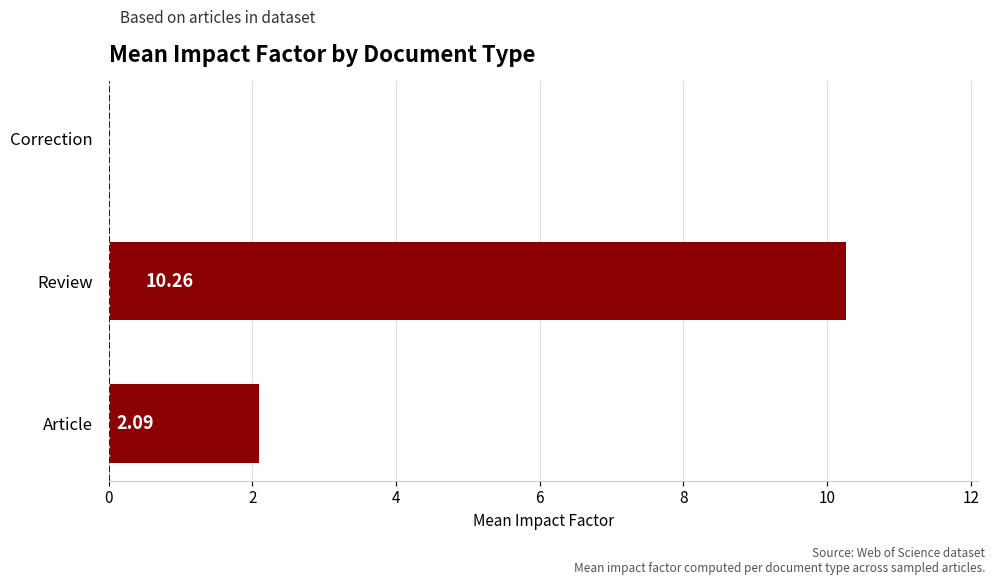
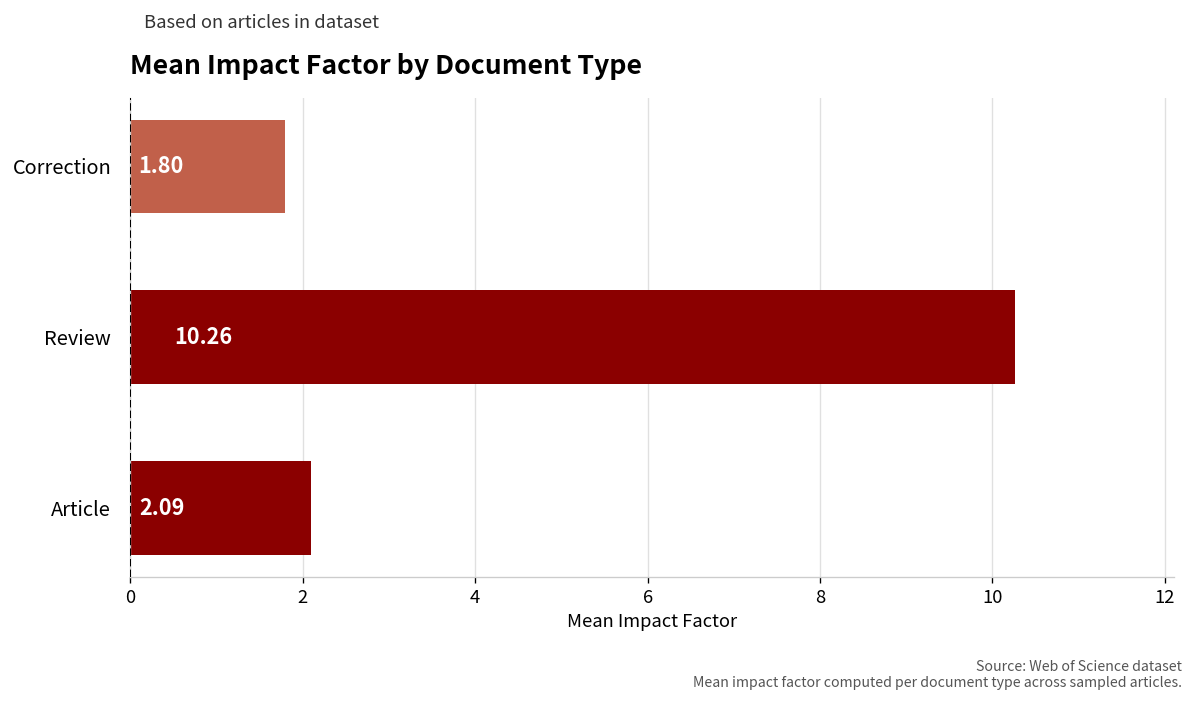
  {
-   "Correction": 0.0
+   "Correction": 1.8
  }
